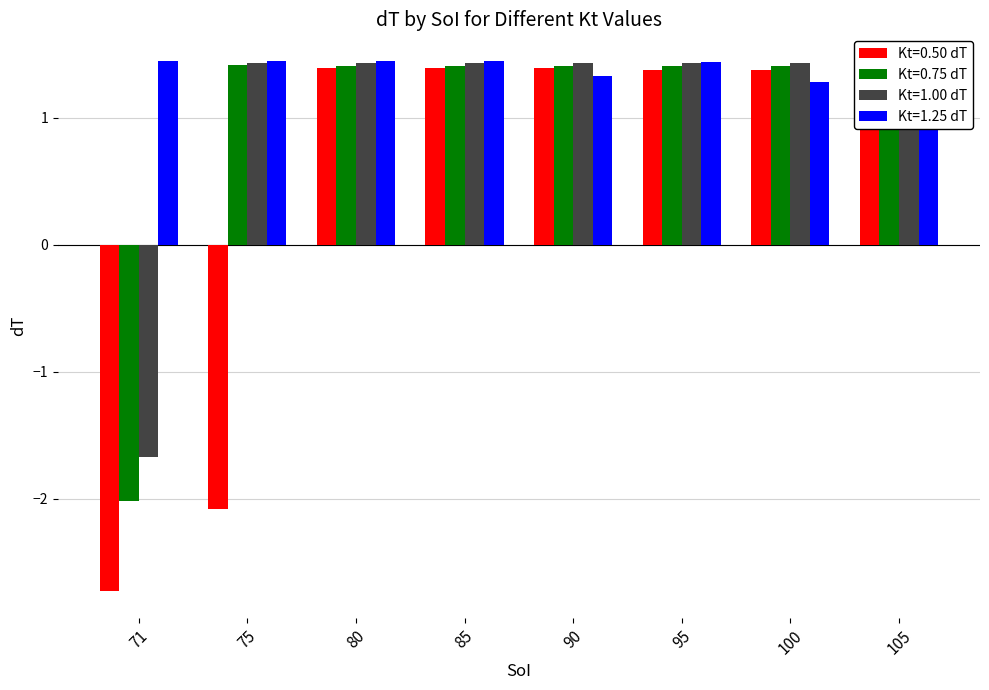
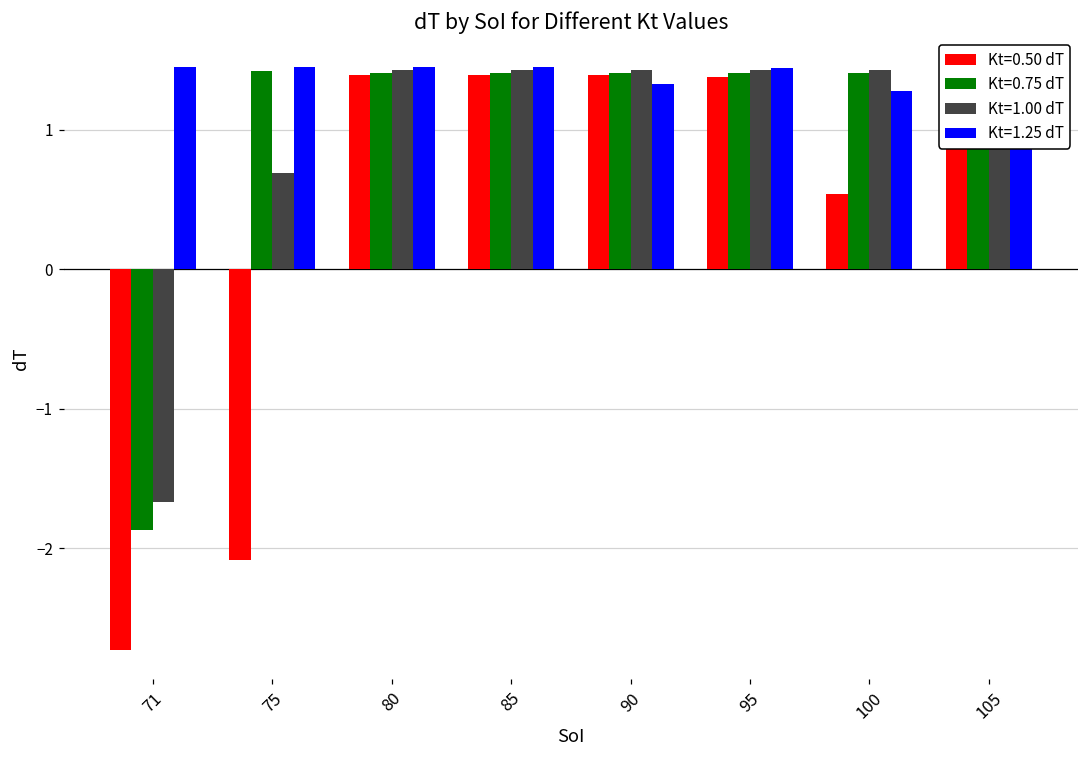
  {
    "Kt=0.50 dT": {
      "71": -2.73,
      "75": -2.08,
      "80": 1.39,
      "85": 1.39,
      "90": 1.39,
      "95": 1.38,
-     "100": 1.38
+     "100": 0.54
    },
    "Kt=0.75 dT": {
-     "71": -2.02,
+     "71": -1.87,
      "75": 1.42,
      "80": 1.41,
      "85": 1.41,
      "90": 1.41,
      "95": 1.41,
      "100": 1.41
    },
    "Kt=1.00 dT": {
      "71": -1.67,
-     "75": 1.43,
+     "75": 0.69,
      "80": 1.43,
      "85": 1.43,
      "90": 1.43,
      "95": 1.43,
      "100": 1.43
    },
    "Kt=1.25 dT": {
      "71": 1.45,
      "75": 1.45,
      "80": 1.45,
      "85": 1.45,
      "90": 1.33,
      "95": 1.44,
      "100": 1.28
    }
  }
